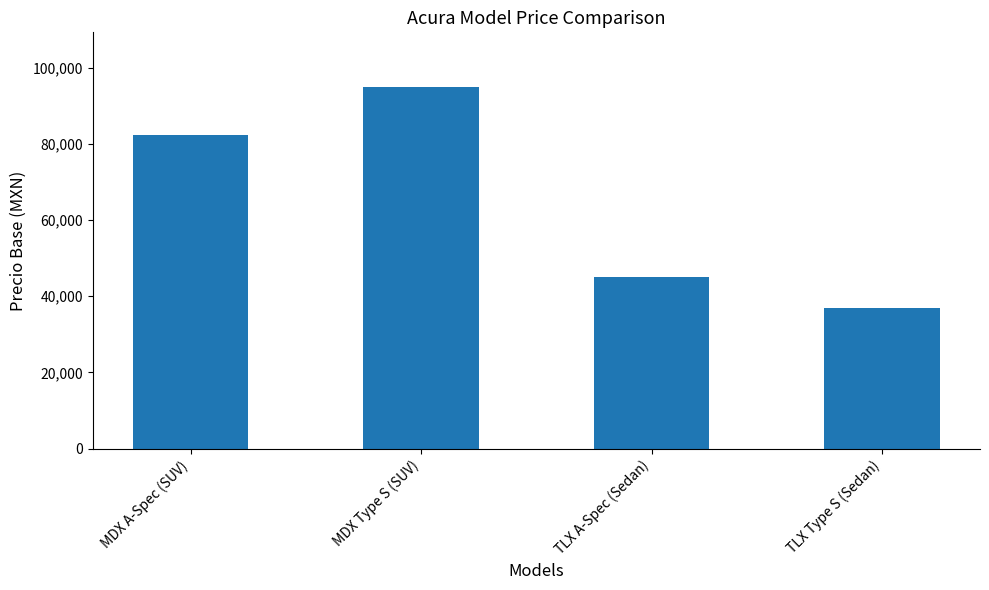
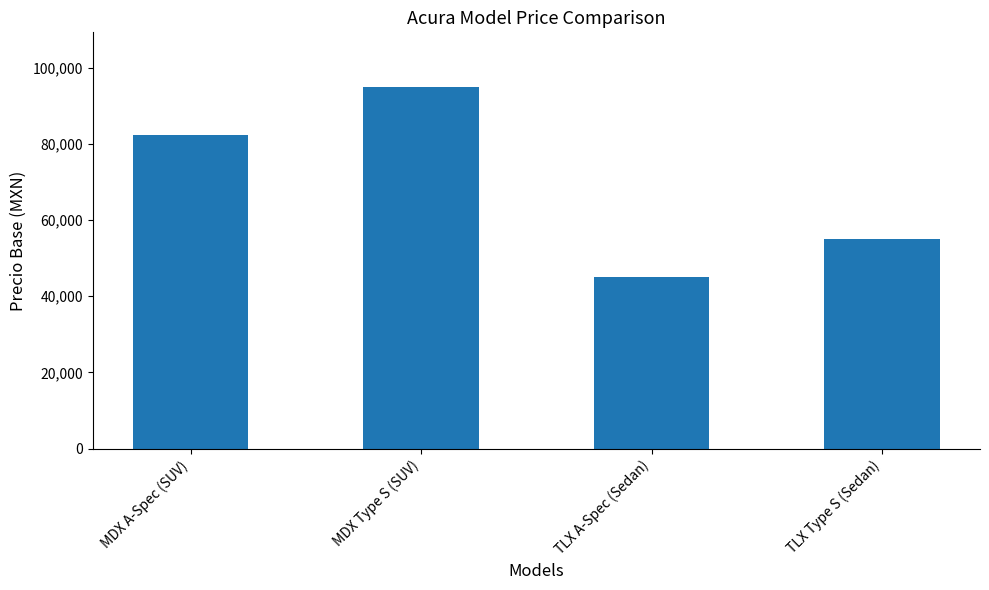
  {
    "MDX A-Spec (SUV)": "82,000",
    "MDX Type S (SUV)": "95,000",
    "TLX A-Spec (Sedan)": "45,000",
-   "TLX Type S (Sedan)": "37,000"
+   "TLX Type S (Sedan)": "55,000"
  }
